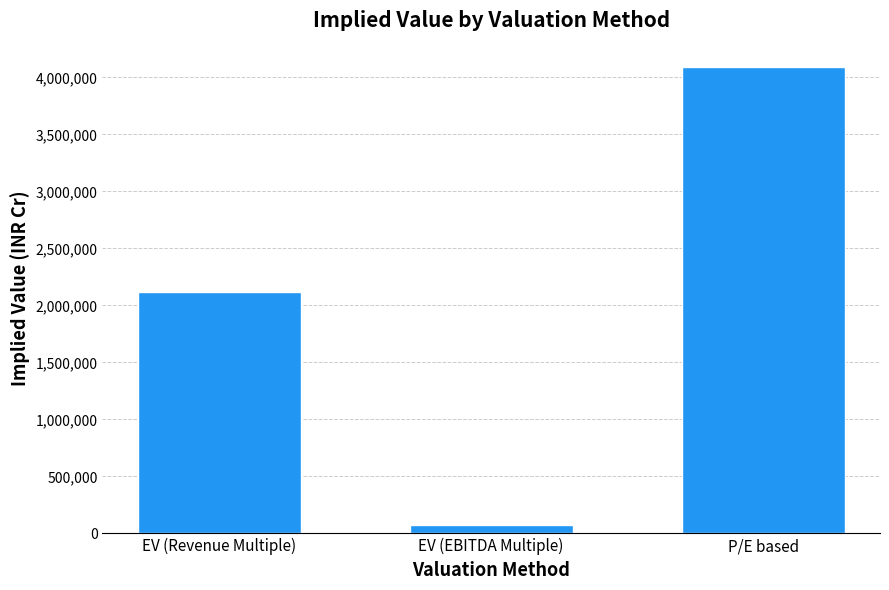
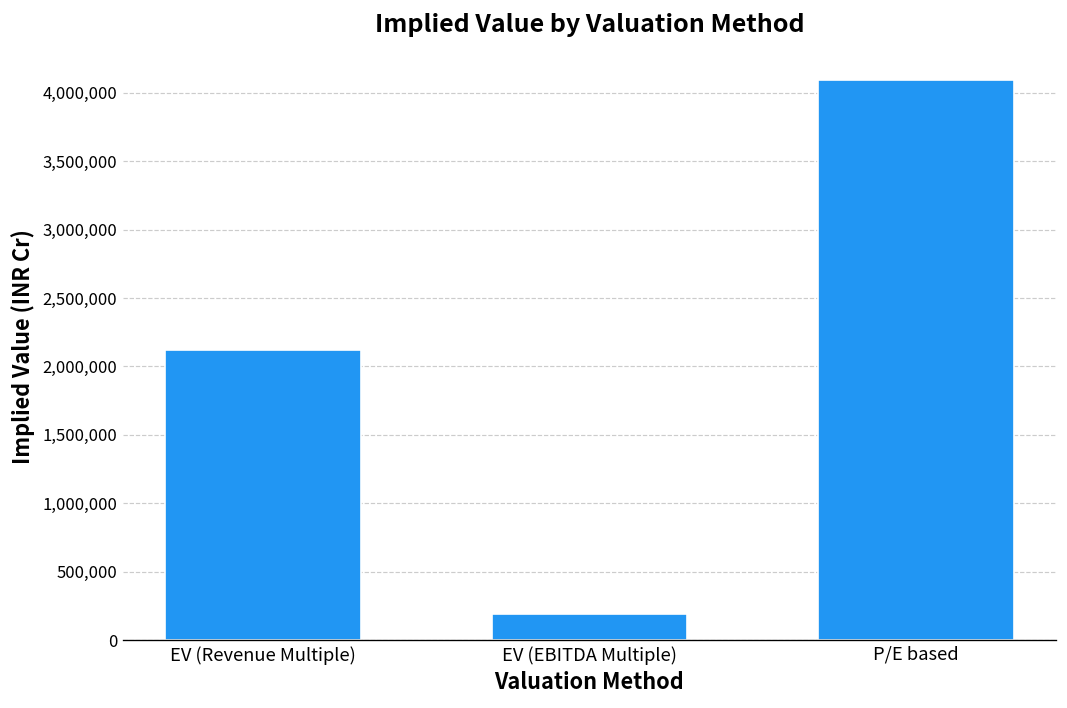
  {
    "EV (Revenue Multiple)": "2,120,000",
-   "EV (EBITDA Multiple)": "80,000",
+   "EV (EBITDA Multiple)": "190,000",
    "P/E based": "4,090,000"
  }
